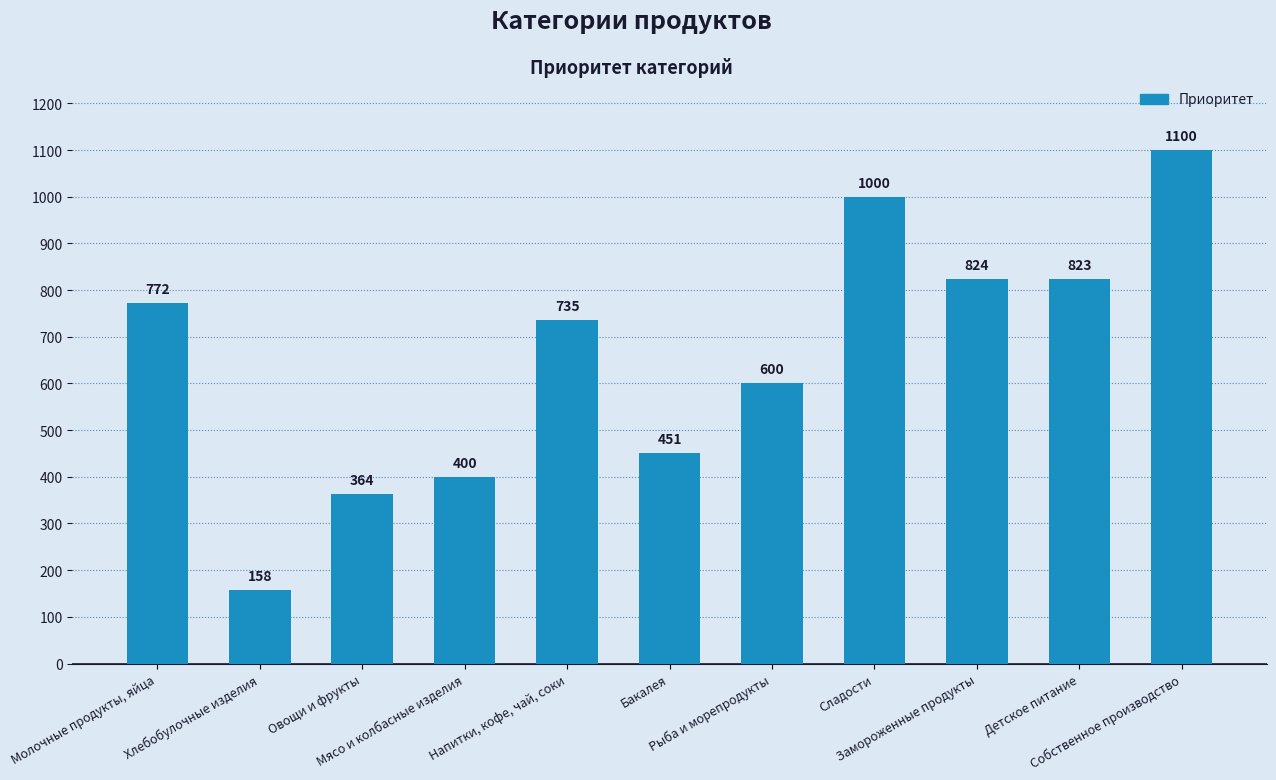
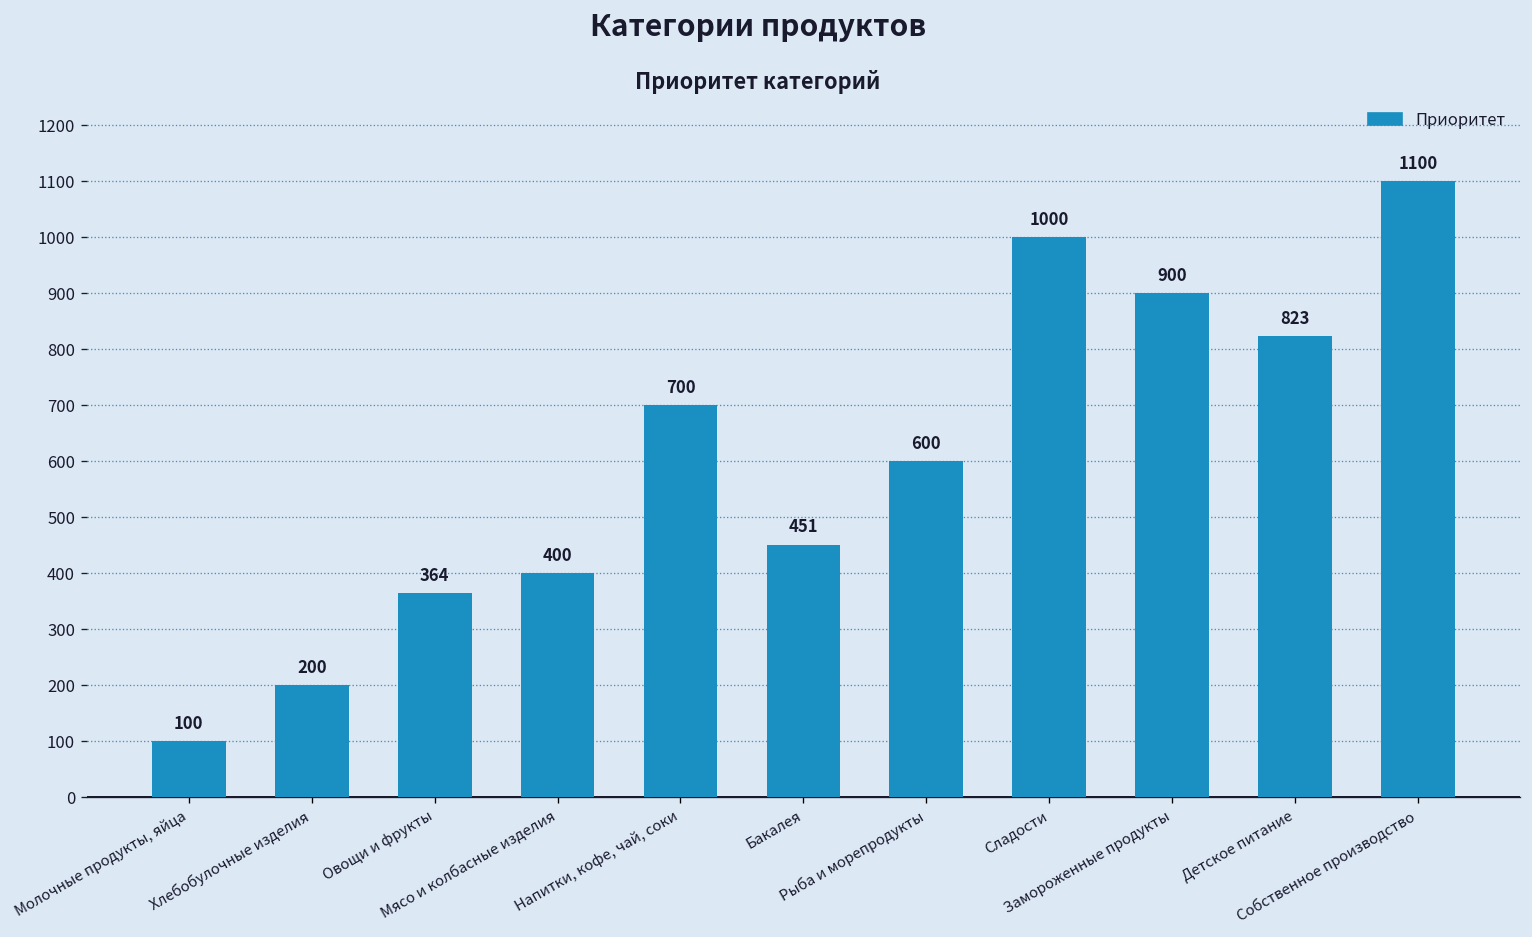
  {
-   "Молочные продукты, яйца": 772,
-   "Хлебобулочные изделия": 158,
+   "Молочные продукты, яйца": 100,
+   "Хлебобулочные изделия": 200,
    "Овощи и фрукты": 364,
    "Мясо и колбасные изделия": 400,
-   "Напитки, кофе, чай, соки": 735,
+   "Напитки, кофе, чай, соки": 700,
    "Бакалея": 451,
    "Рыба и морепродукты": 600,
    "Сладости": 1000,
-   "Замороженные продукты": 824,
+   "Замороженные продукты": 900,
    "Детское питание": 823,
    "Собственное производство": 1100
  }
